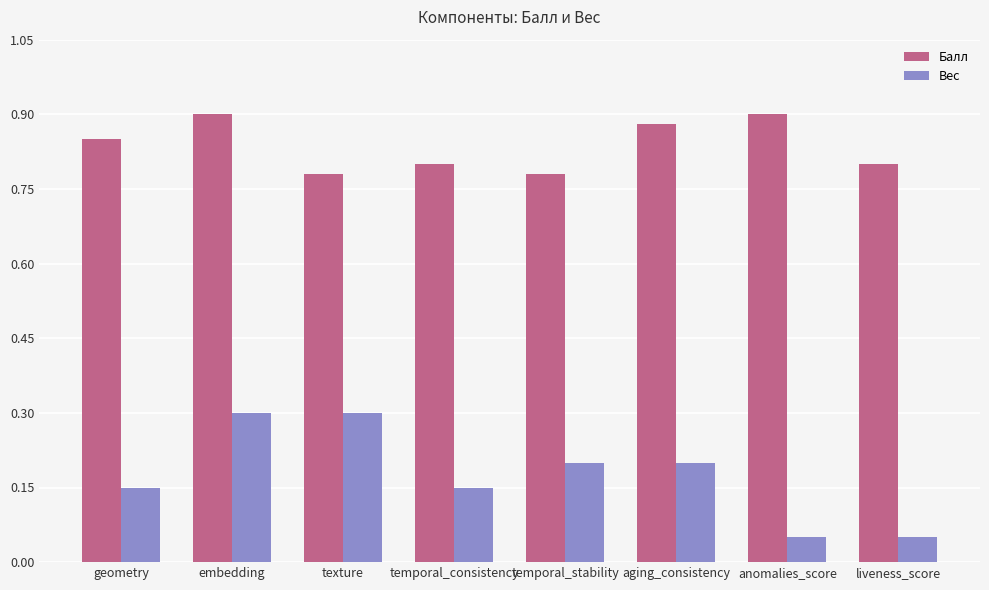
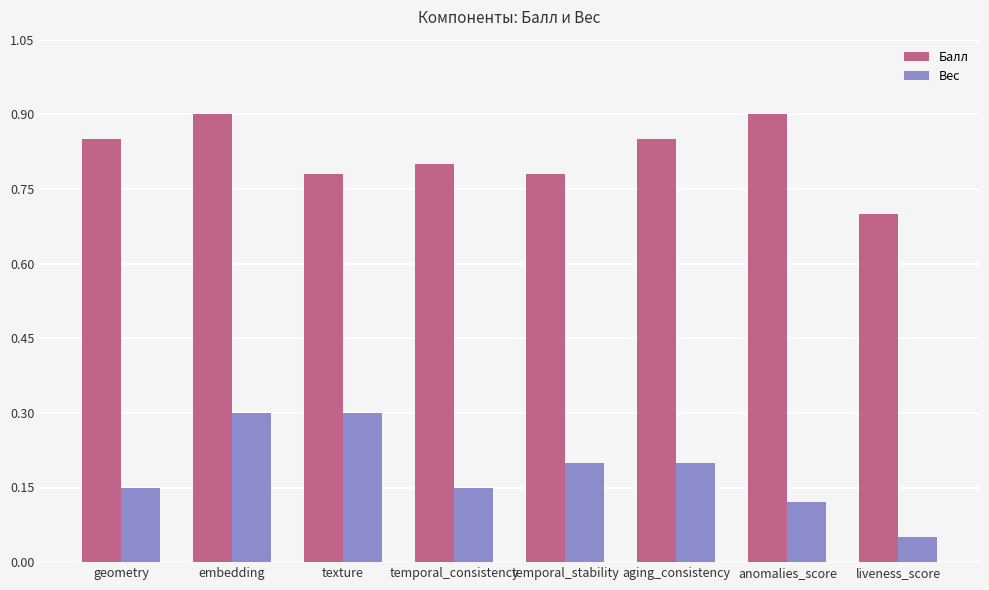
  {
    "Балл": {
      "geometry": 0.85,
      "embedding": 0.90,
      "texture": 0.78,
      "temporal_consistency": 0.80,
      "temporal_stability": 0.78,
-     "aging_consistency": 0.88,
+     "aging_consistency": 0.85,
      "anomalies_score": 0.90,
-     "liveness_score": 0.8
+     "liveness_score": 0.7
    },
    "Вес": {
      "geometry": 0.15,
      "embedding": 0.30,
      "texture": 0.30,
      "temporal_consistency": 0.15,
      "temporal_stability": 0.20,
      "aging_consistency": 0.20,
-     "anomalies_score": 0.05,
+     "anomalies_score": 0.12,
      "liveness_score": 0.05
    }
  }
